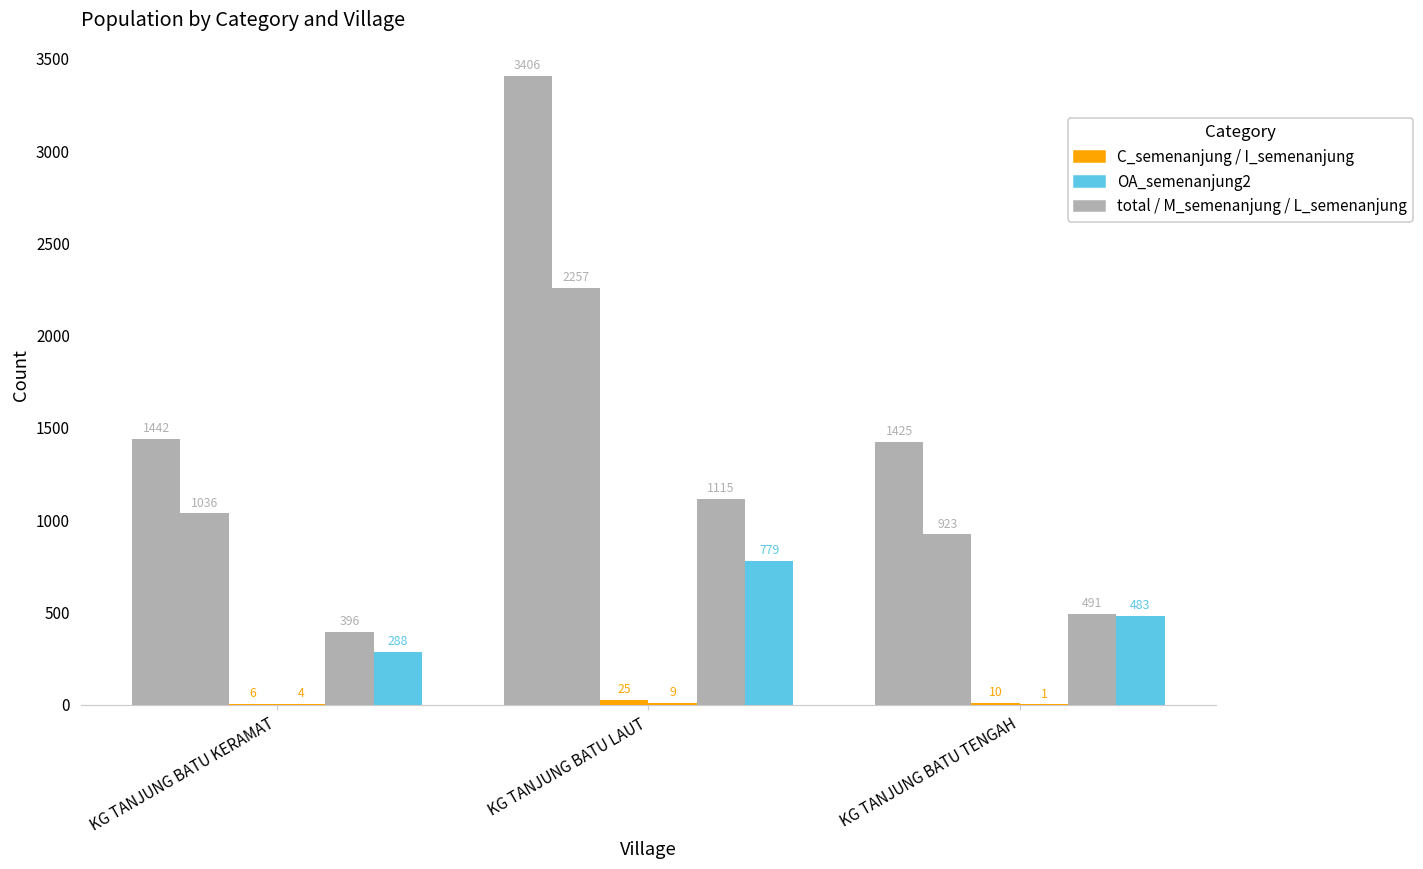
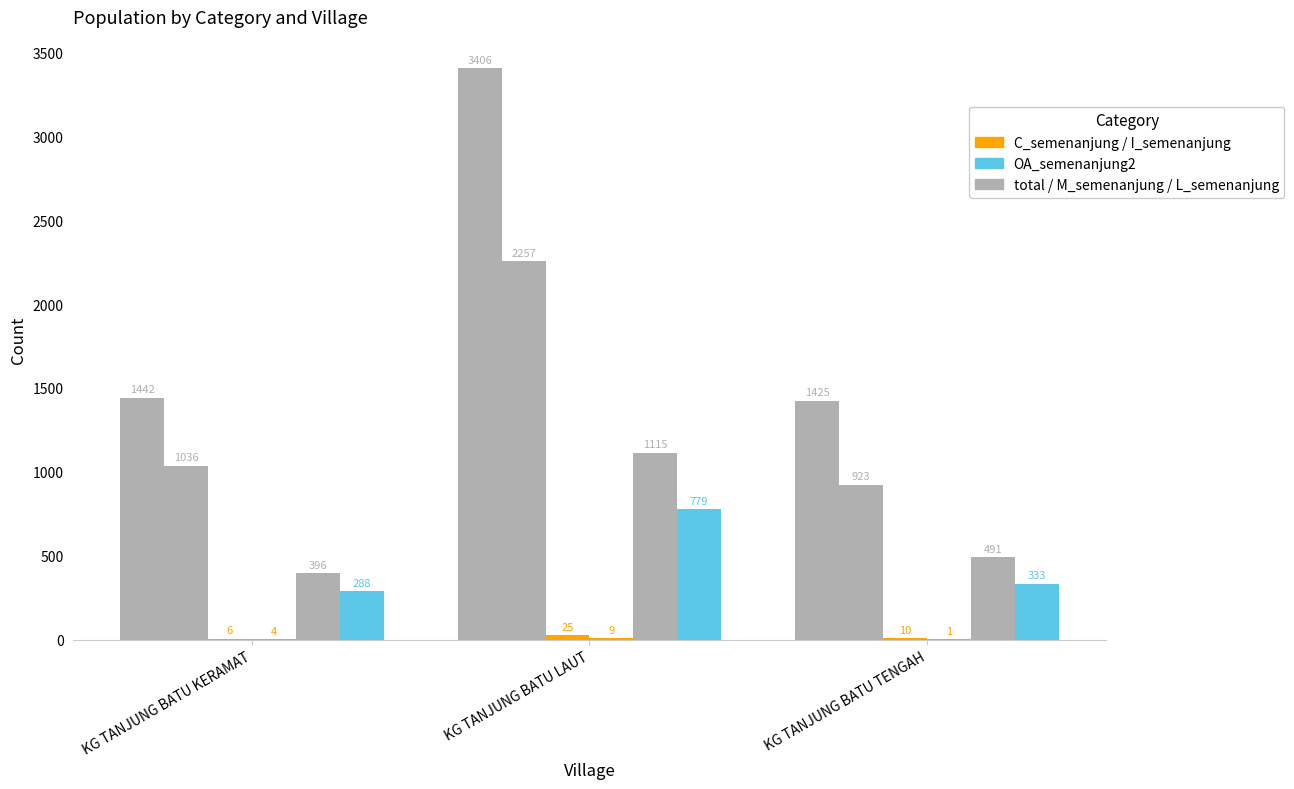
  {
    "OA_semenanjung2": {
      "KG TANJUNG BATU KERAMAT": 288,
      "KG TANJUNG BATU LAUT": 779,
-     "KG TANJUNG BATU TENGAH": 483
+     "KG TANJUNG BATU TENGAH": 333
    }
  }
